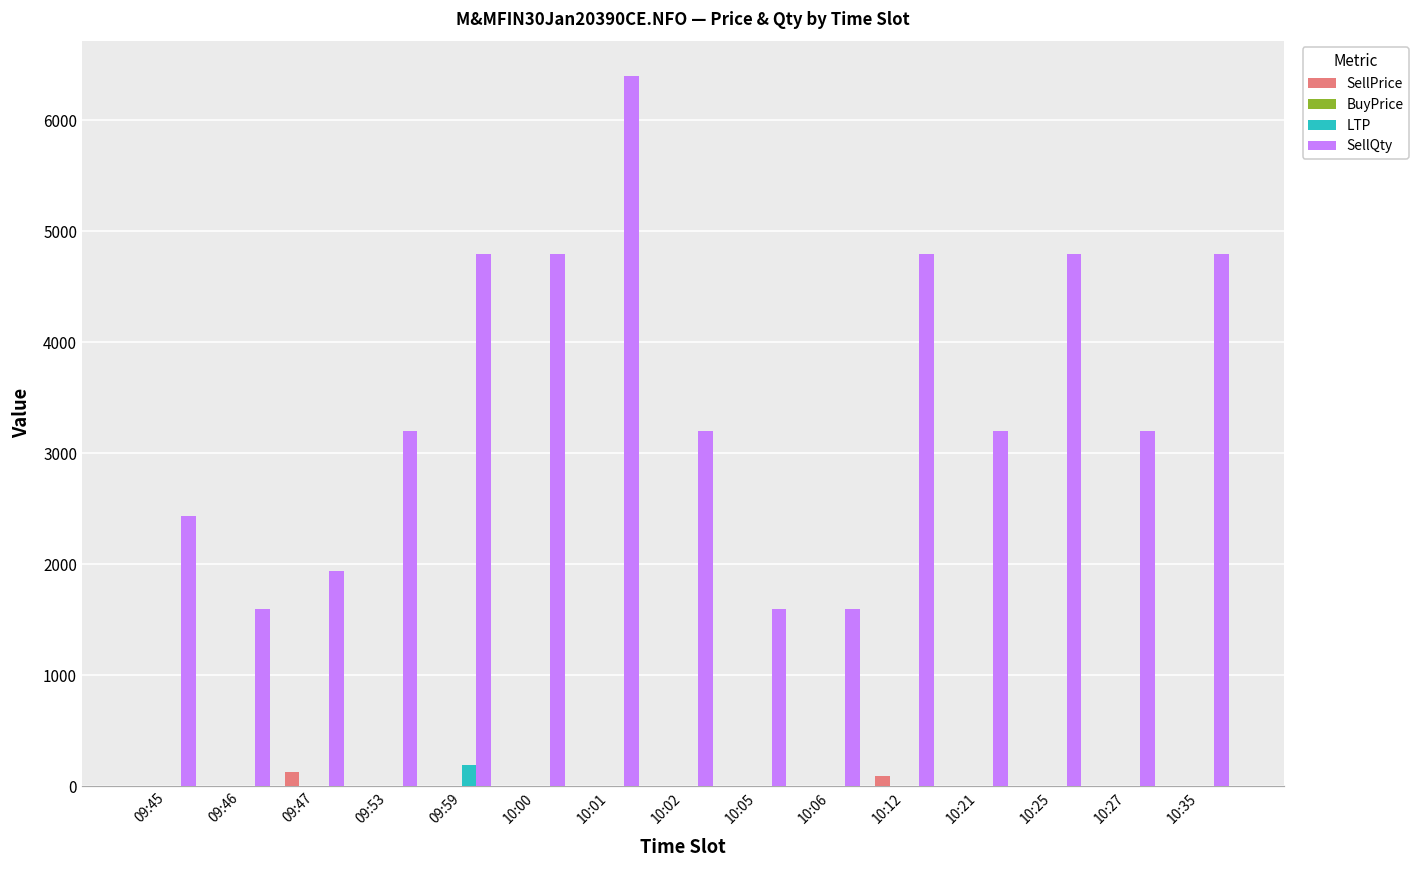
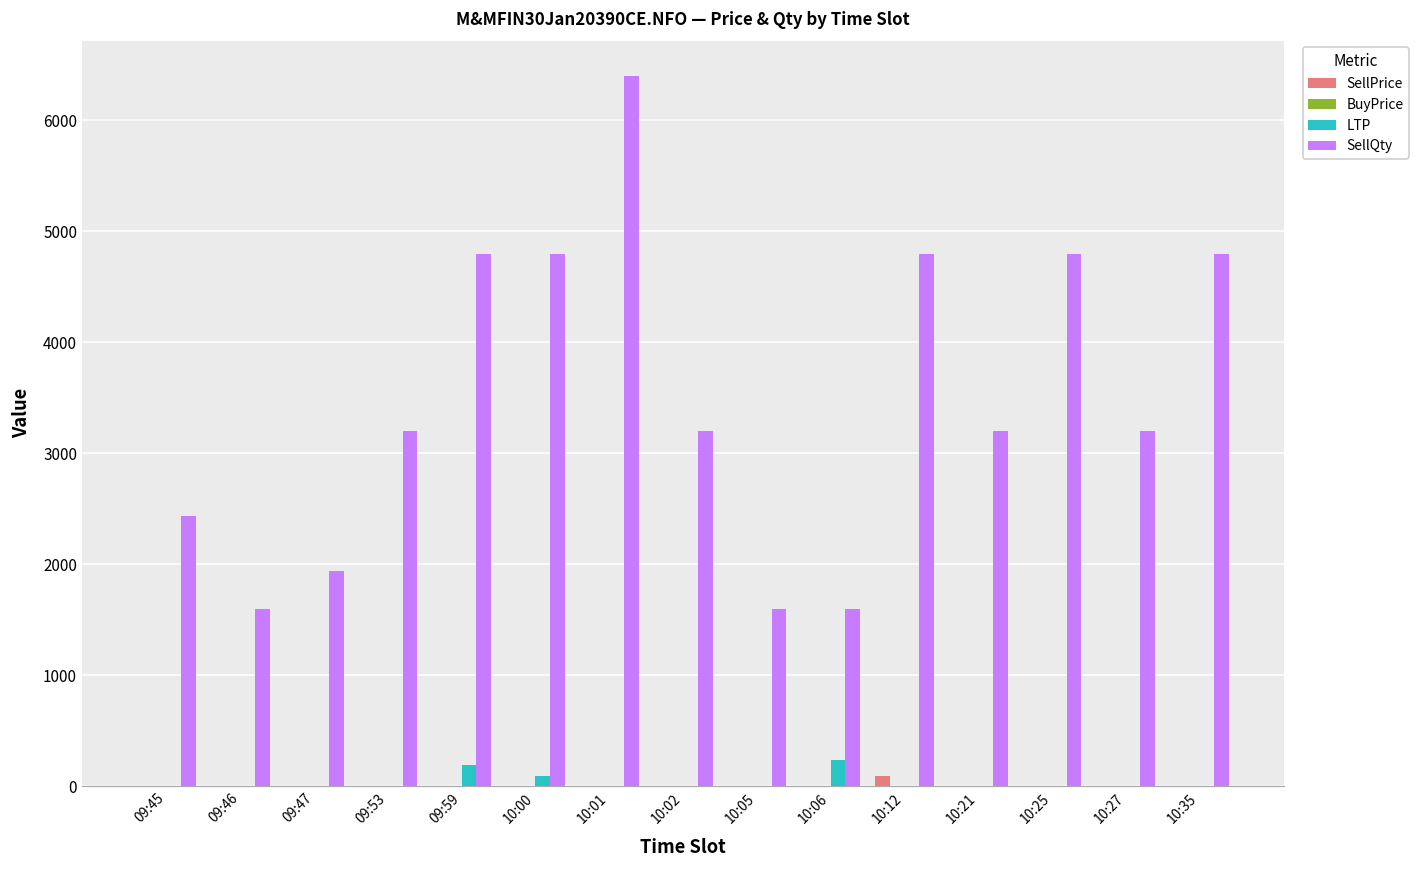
  {
    "SellPrice": {
-     "09:47": 120,
+     "09:47": 0,
      "10:12": 90
    },
    "LTP": {
      "09:59": 190,
-     "10:00": 0,
-     "10:06": 0
+     "10:00": 90,
+     "10:06": 230
    },
    "SellQty": {
      "09:45": 2440,
      "09:46": 1600,
      "09:47": 1940,
      "09:53": 3200,
      "09:59": 4800,
      "10:00": 4800,
      "10:01": 6400,
      "10:02": 3200,
      "10:05": 1600,
      "10:06": 1600,
      "10:12": 4800,
      "10:21": 3200,
      "10:25": 4800,
      "10:27": 3200,
      "10:35": 4800
    }
  }
